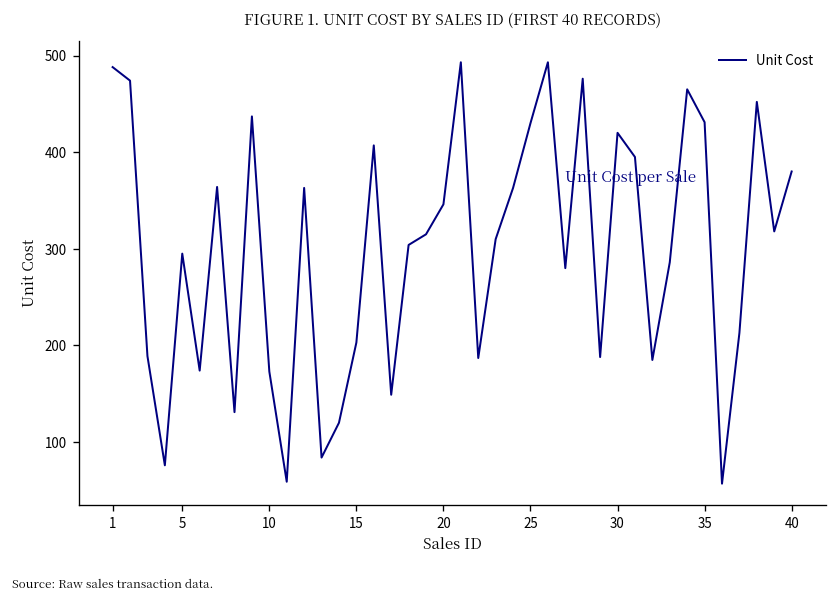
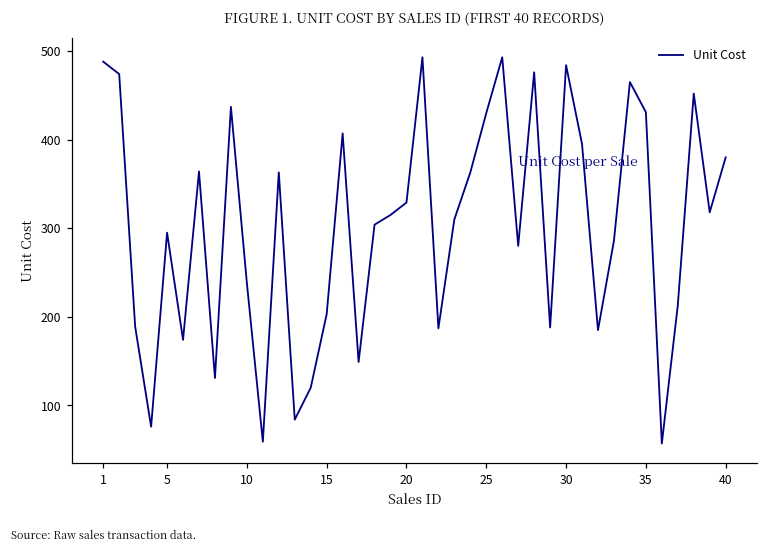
  {
    "1": 490,
    "5": 300,
-   "10": 170,
+   "10": 240,
    "15": 200,
-   "20": 350,
+   "20": 330,
    "25": 430,
-   "30": 420,
+   "30": 480,
    "35": 430,
    "40": 380
  }
